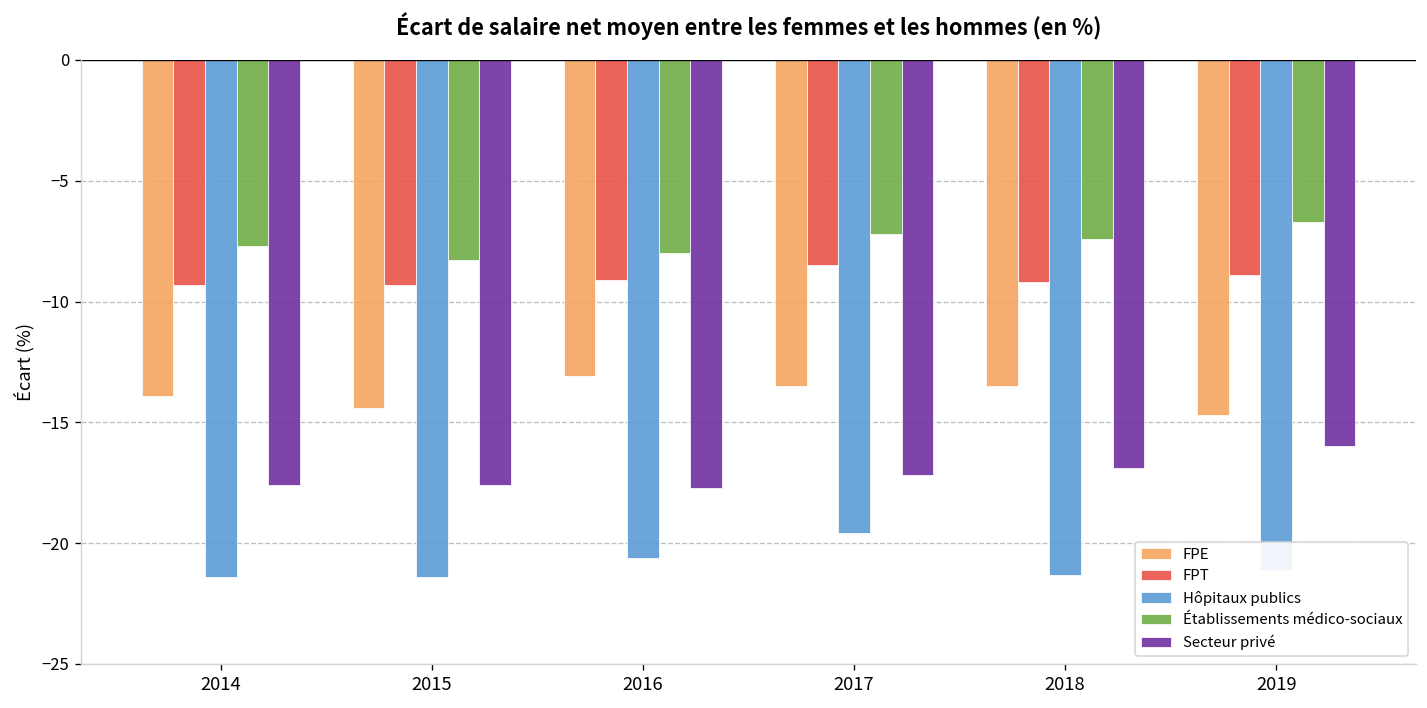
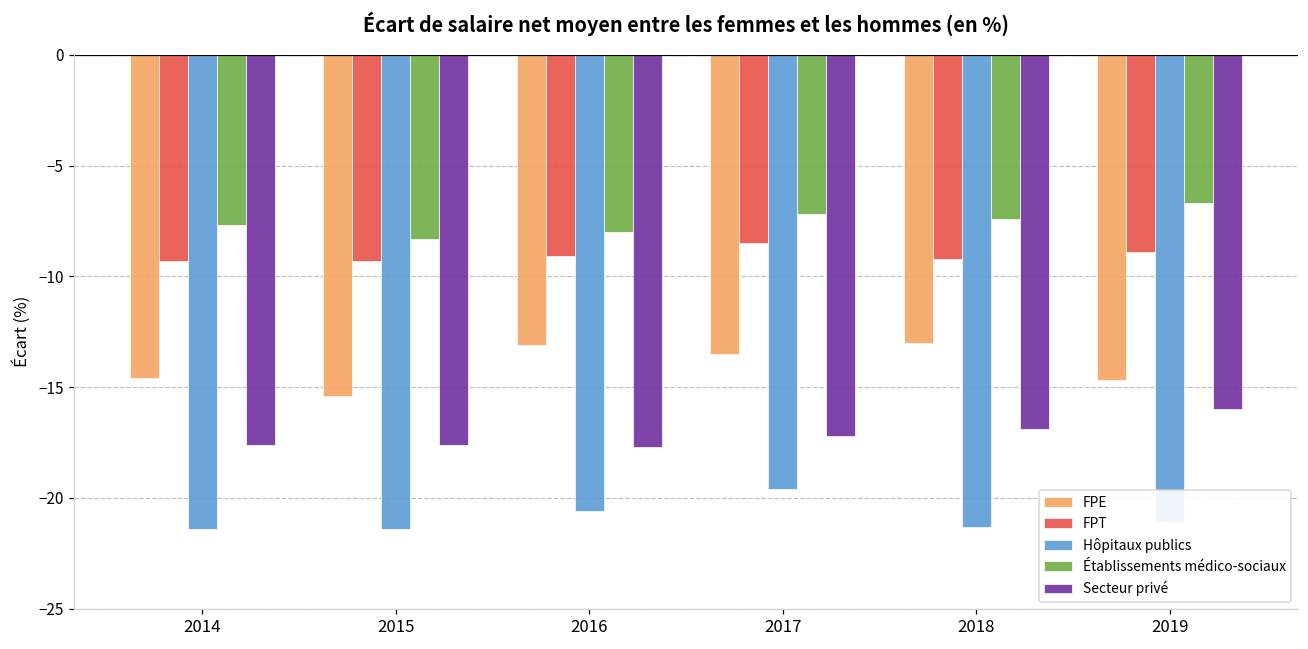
  {
    "FPE": {
-     "2014": -13.9,
-     "2015": -14.4,
+     "2014": -14.6,
+     "2015": -15.4,
      "2016": -13.1,
      "2017": -13.5,
-     "2018": -13.5,
+     "2018": -13.0,
      "2019": -14.7
    },
    "FPT": {
      "2014": -9.3,
      "2015": -9.3,
      "2016": -9.1,
      "2017": -8.5,
      "2018": -9.2,
      "2019": -8.9
    },
    "Hôpitaux publics": {
      "2014": -21.4,
      "2015": -21.4,
      "2016": -20.6,
      "2017": -19.6,
      "2018": -21.3
    },
    "Établissements médico-sociaux": {
      "2014": -7.7,
      "2015": -8.3,
      "2016": -8.0,
      "2017": -7.2,
      "2018": -7.4,
      "2019": -6.7
    },
    "Secteur privé": {
      "2014": -17.6,
      "2015": -17.6,
      "2016": -17.7,
      "2017": -17.2,
      "2018": -16.9,
      "2019": -16.0
    }
  }
